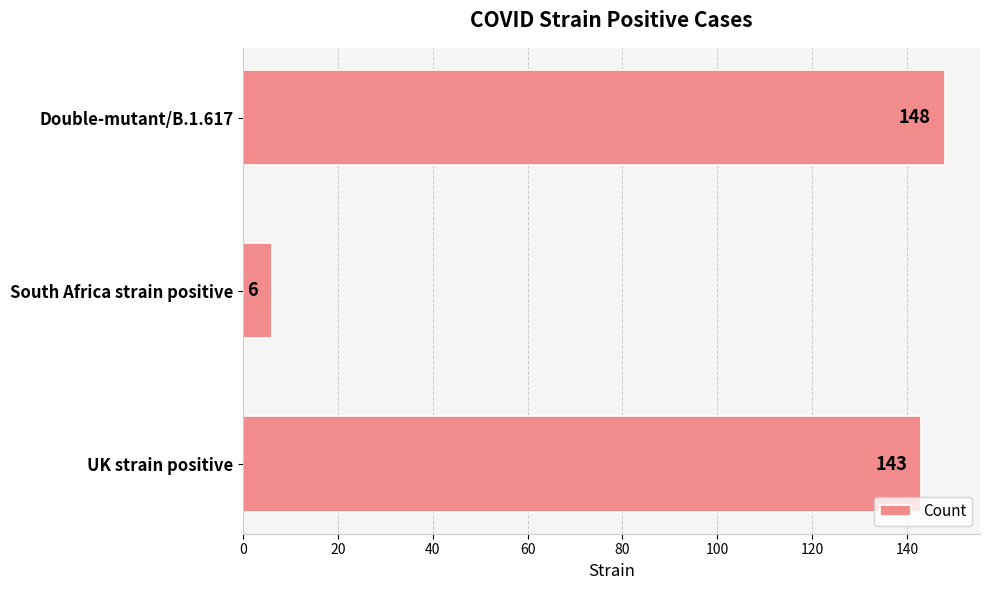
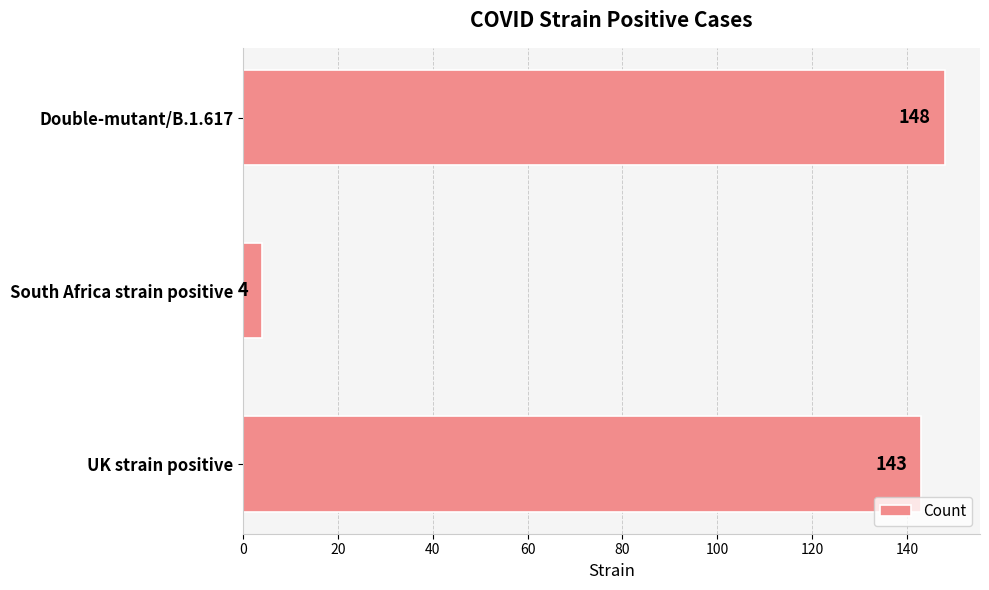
  {
    "Double-mutant/B.1.617": 148,
-   "South Africa strain positive": 6,
+   "South Africa strain positive": 4,
    "UK strain positive": 143
  }
